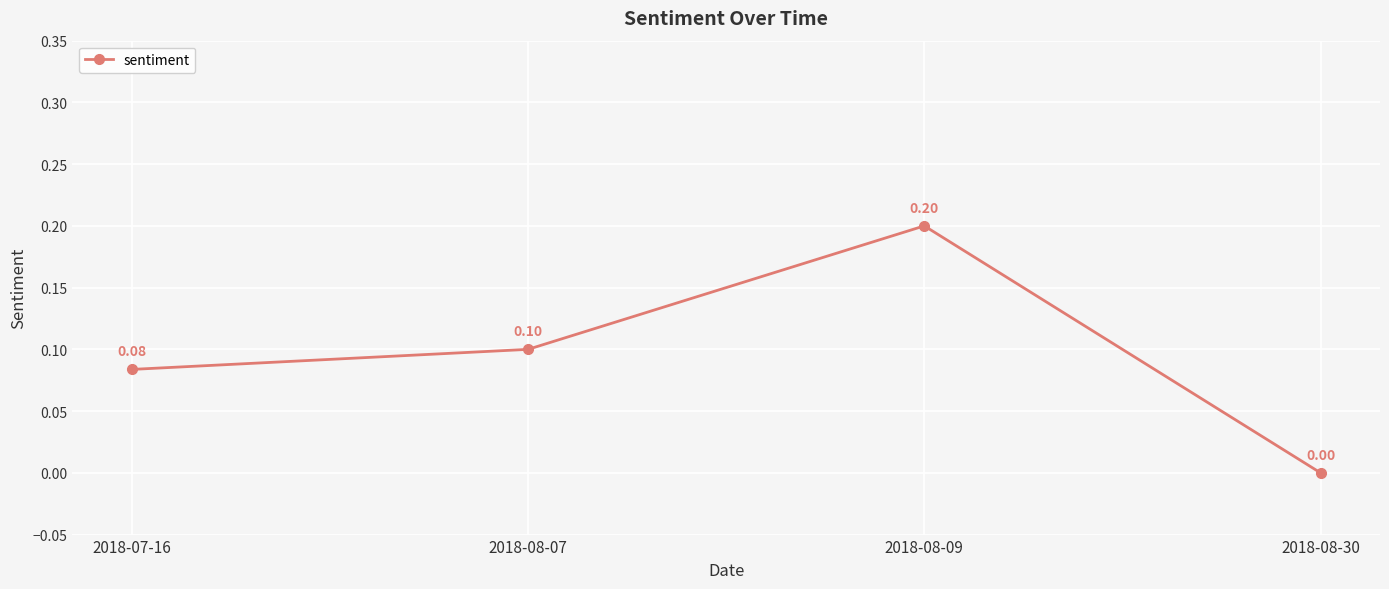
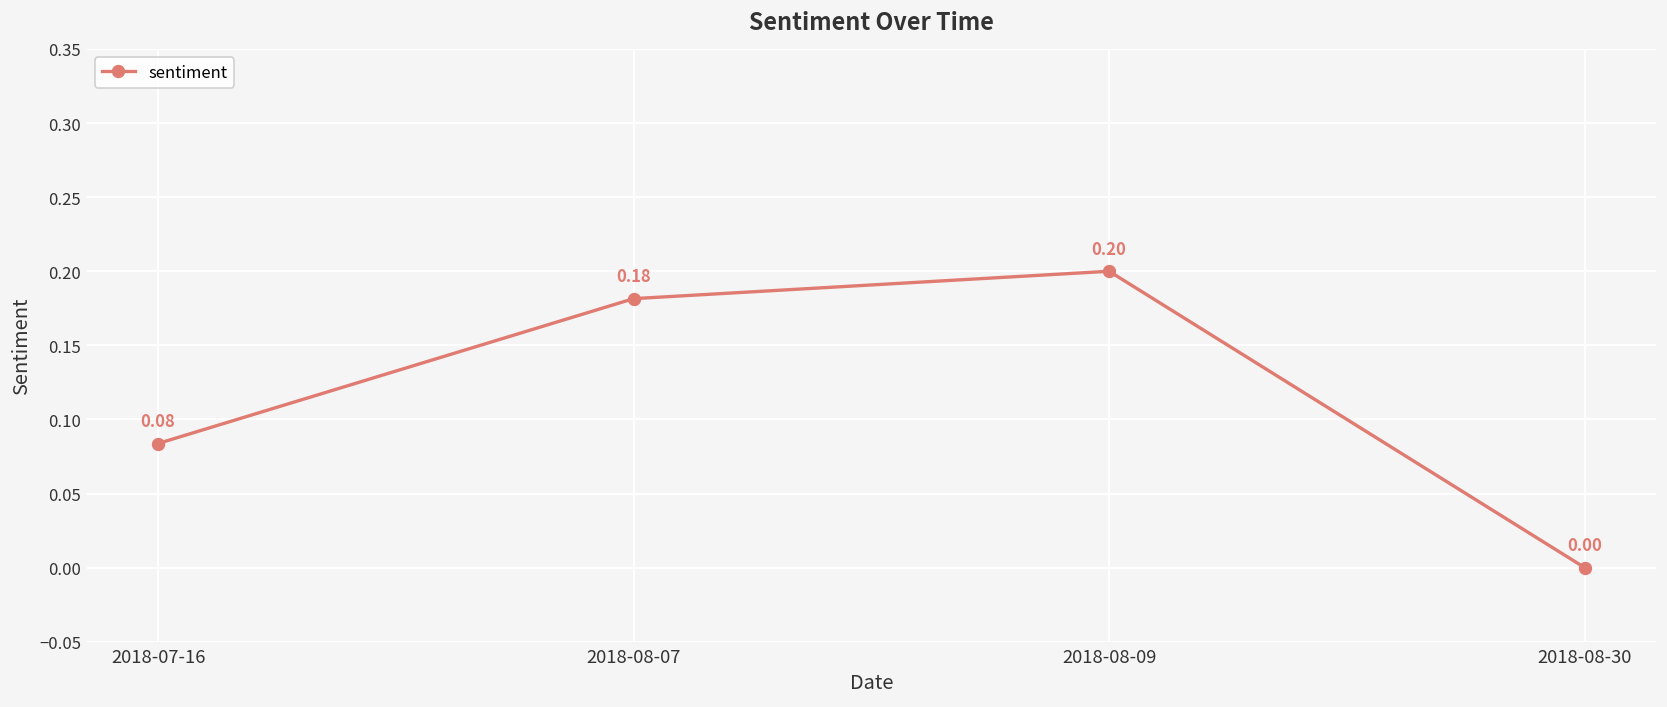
  {
    "2018-07-16": 0.08,
-   "2018-08-07": 0.10,
+   "2018-08-07": 0.18,
    "2018-08-09": 0.20,
    "2018-08-30": 0.00
  }
